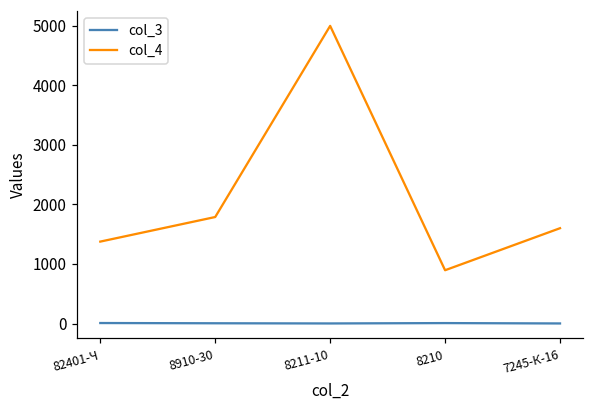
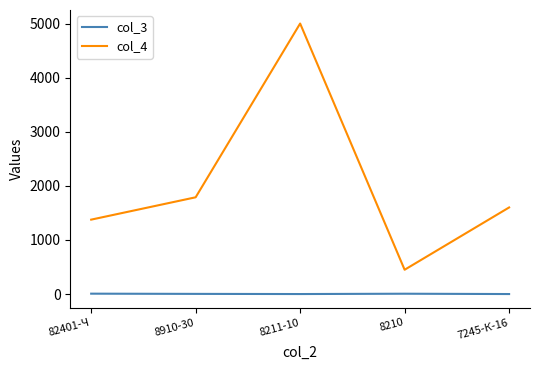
  {
    "col_3": {
      "82401-Ч": 0,
      "8910-30": 0,
      "8211-10": 0,
      "8210": 0,
      "7245-К-16": 0
    },
    "col_4": {
      "82401-Ч": 1400,
      "8910-30": 1800,
      "8211-10": 5000,
-     "8210": 900,
+     "8210": 500,
      "7245-К-16": 1600
    }
  }
